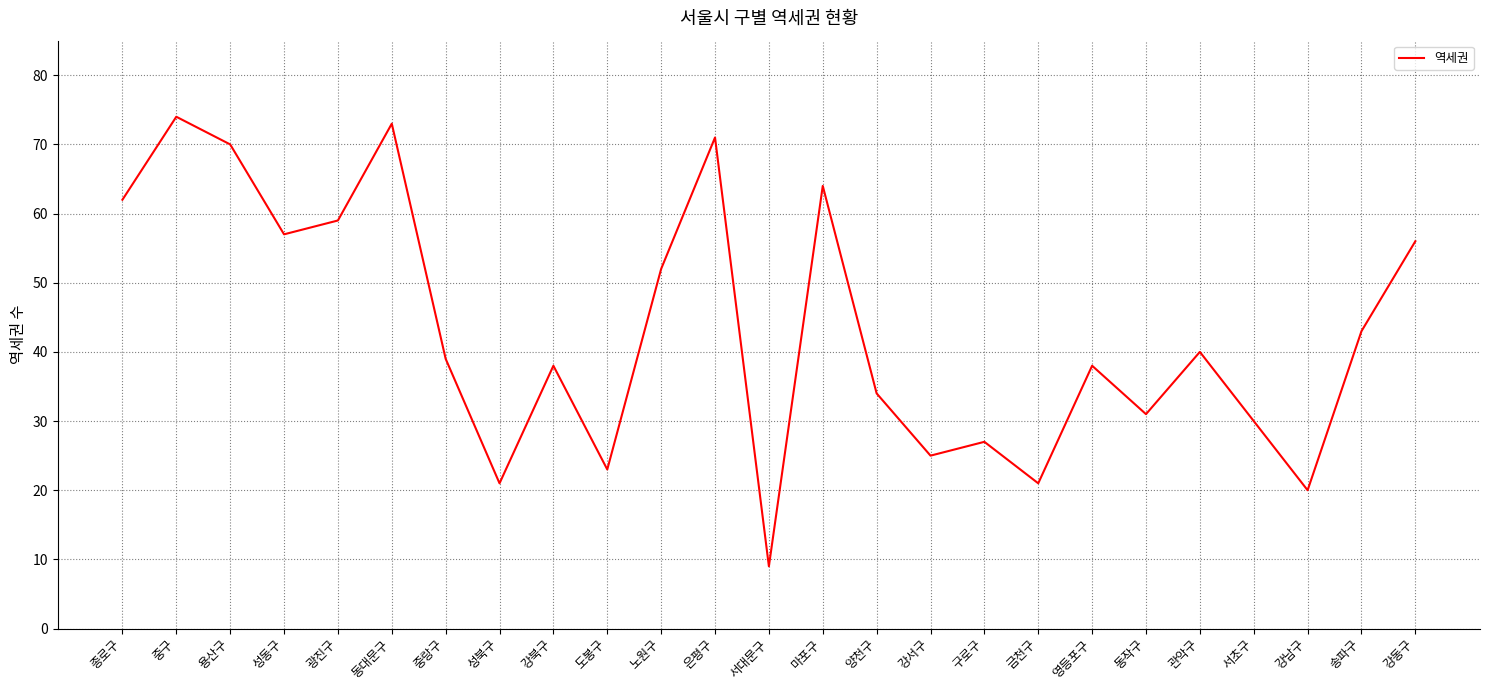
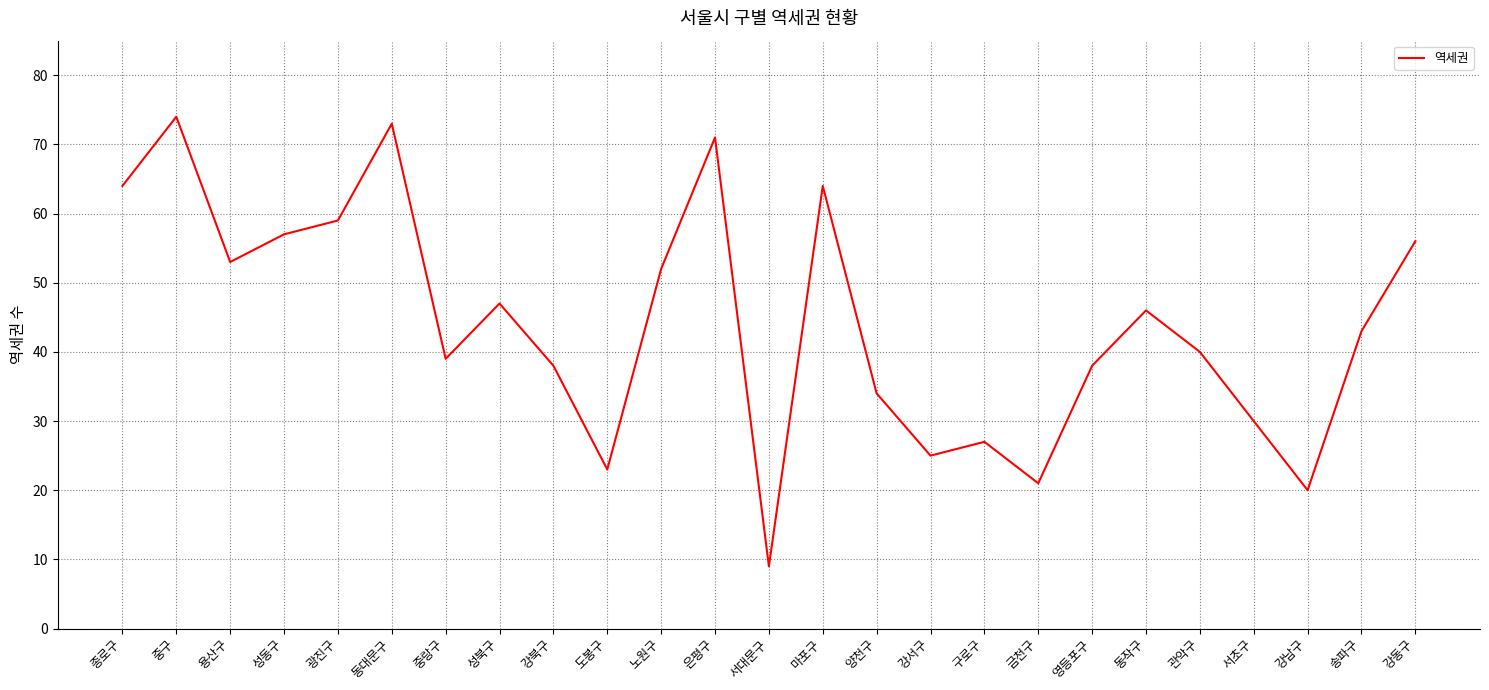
  {
-   "종로구": 62,
+   "종로구": 64,
    "중구": 74,
-   "용산구": 70,
+   "용산구": 53,
    "성동구": 57,
    "광진구": 59,
    "동대문구": 73,
    "중랑구": 39,
-   "성북구": 21,
+   "성북구": 47,
    "강북구": 38,
    "도봉구": 23,
    "노원구": 52,
    "은평구": 71,
    "서대문구": 9,
    "마포구": 64,
    "양천구": 34,
    "강서구": 25,
    "구로구": 27,
    "금천구": 21,
    "영등포구": 38,
-   "동작구": 31,
+   "동작구": 46,
    "관악구": 40,
    "서초구": 30,
    "강남구": 20,
    "송파구": 43,
    "강동구": 56
  }
